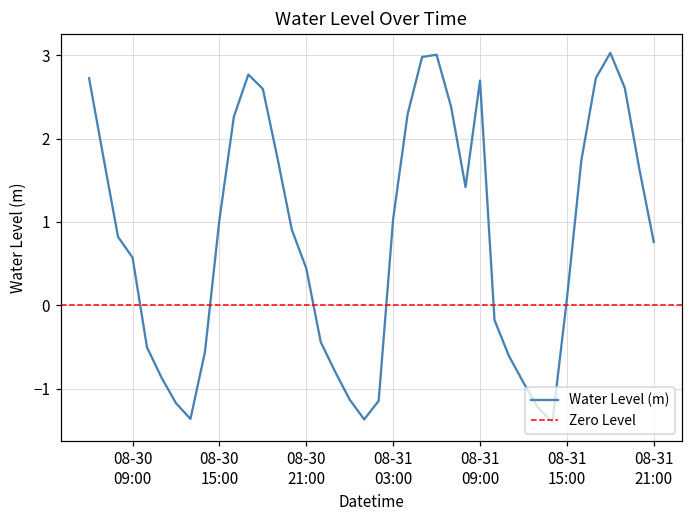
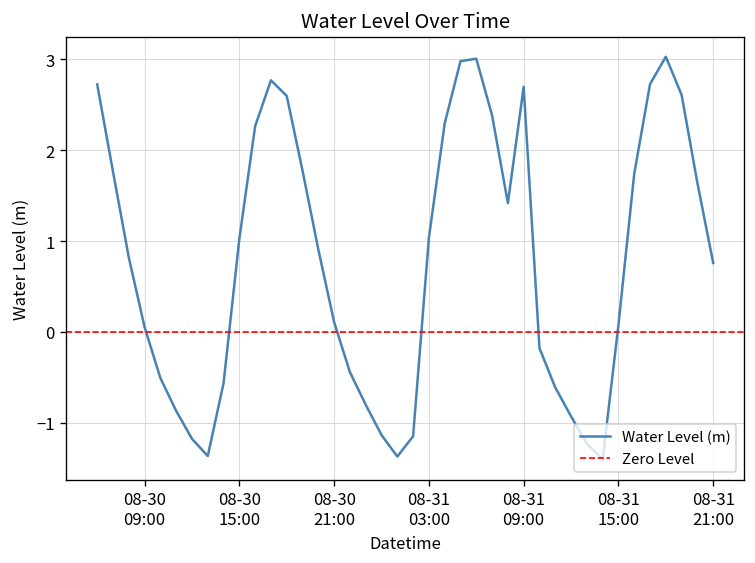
  {
-   "08-30 09:00": 0.6,
+   "08-30 09:00": 0.1,
    "08-30 15:00": 1.0,
-   "08-30 21:00": 0.4,
+   "08-30 21:00": 0.1,
    "08-31 03:00": 1.0,
    "08-31 09:00": 2.7,
    "08-31 15:00": 0.1,
    "08-31 21:00": 0.8
  }
